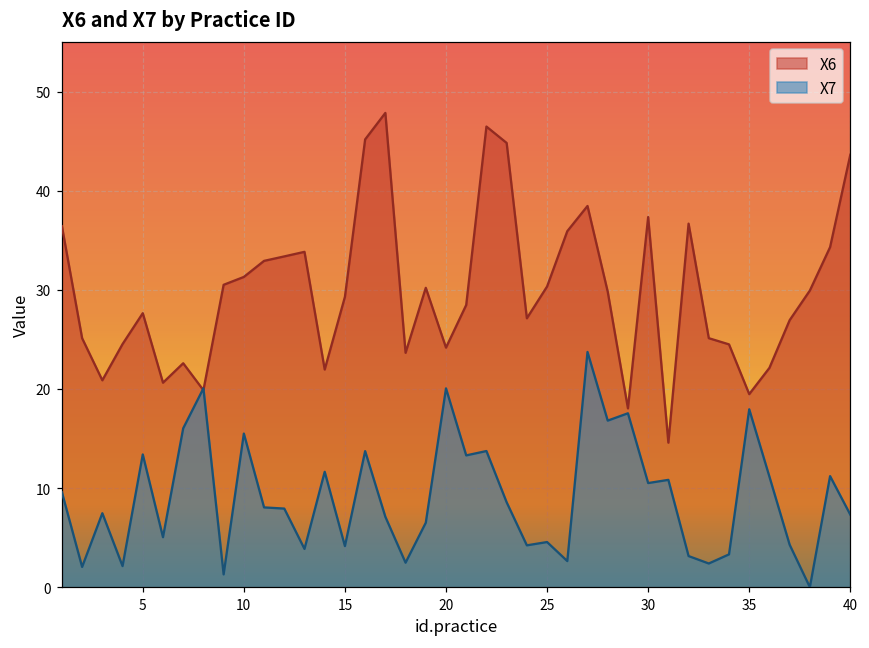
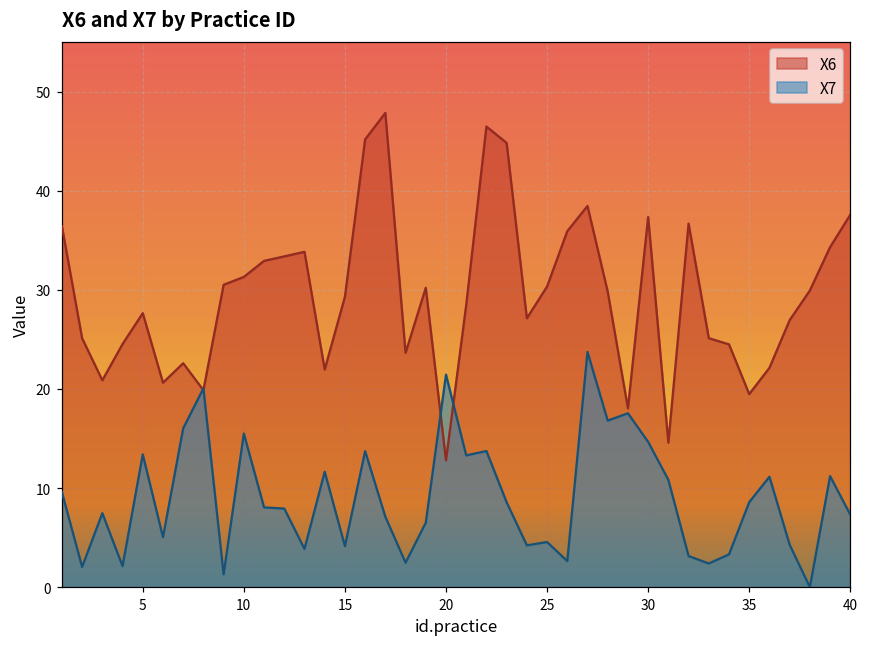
  {
    "X6": {
      "5": 28,
      "10": 31,
      "15": 29,
-     "20": 24,
+     "20": 13,
      "25": 30,
      "30": 37,
      "35": 19,
-     "40": 44
+     "40": 38
    },
    "X7": {
      "5": 13,
      "10": 15,
      "15": 4,
-     "20": 20,
+     "20": 21,
      "25": 5,
-     "30": 11,
-     "35": 18,
+     "30": 15,
+     "35": 9,
      "40": 7
    }
  }
